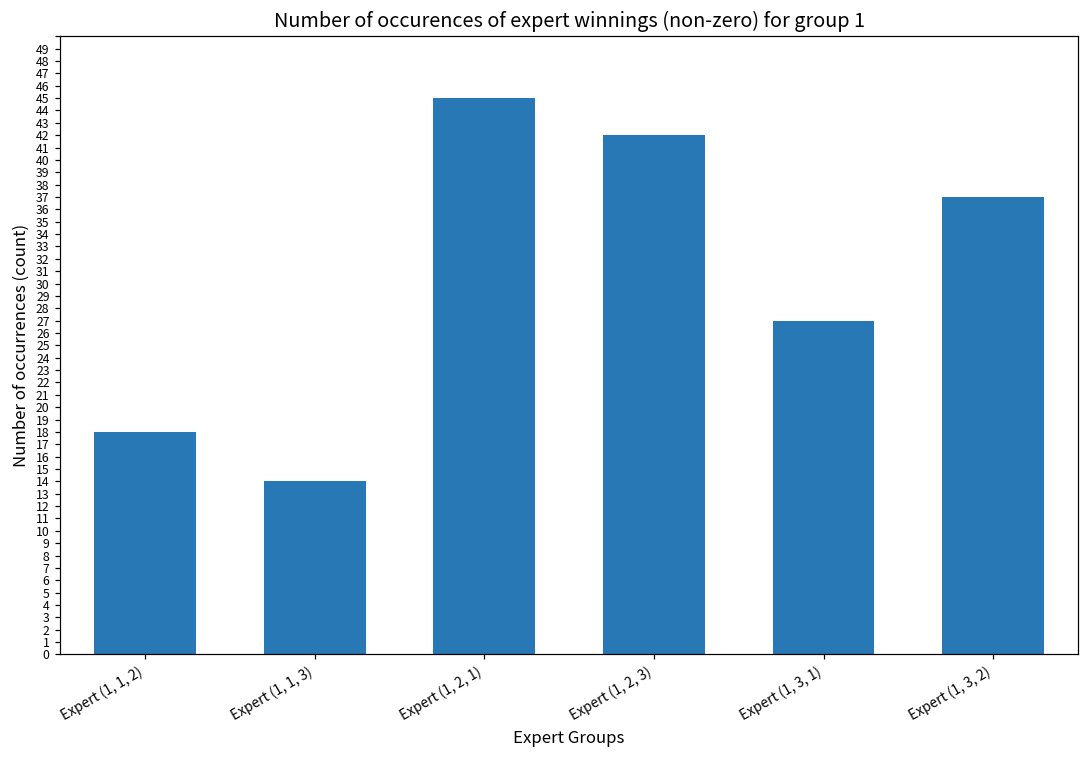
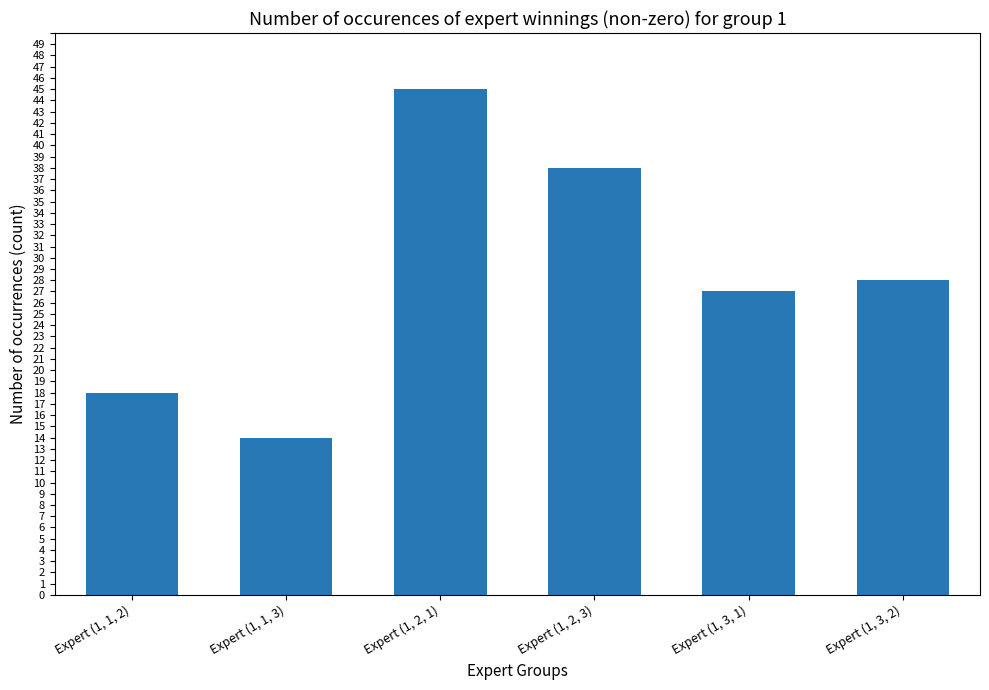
  {
    "Expert (1, 1, 2)": 18,
    "Expert (1, 1, 3)": 14,
    "Expert (1, 2, 1)": 45,
-   "Expert (1, 2, 3)": 42,
+   "Expert (1, 2, 3)": 38,
    "Expert (1, 3, 1)": 27,
-   "Expert (1, 3, 2)": 37
+   "Expert (1, 3, 2)": 28
  }
